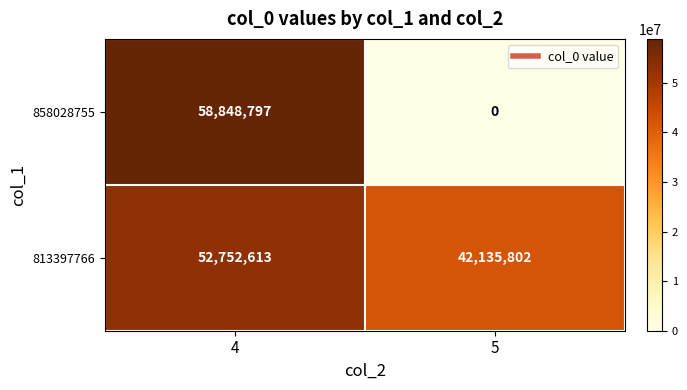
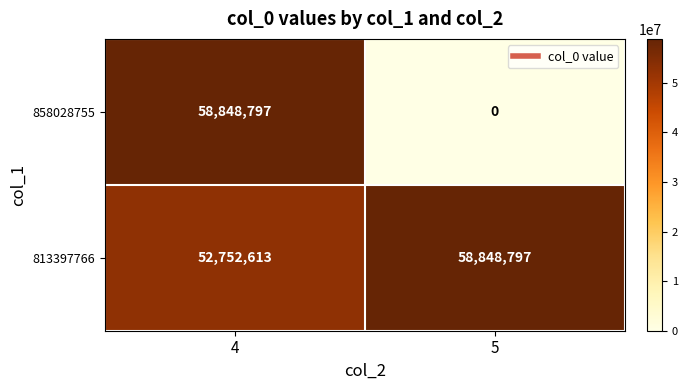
  {
    "858028755": {
      "4": "58,848,797",
      "5": "0"
    },
    "813397766": {
      "4": "52,752,613",
-     "5": "42,135,802"
+     "5": "58,848,797"
    }
  }
